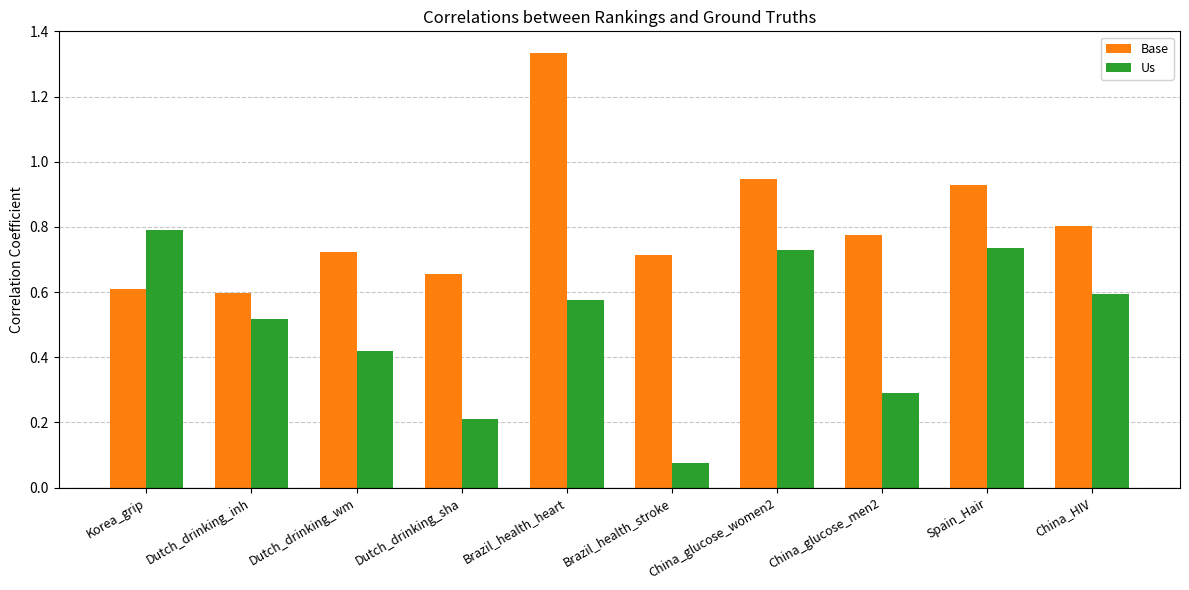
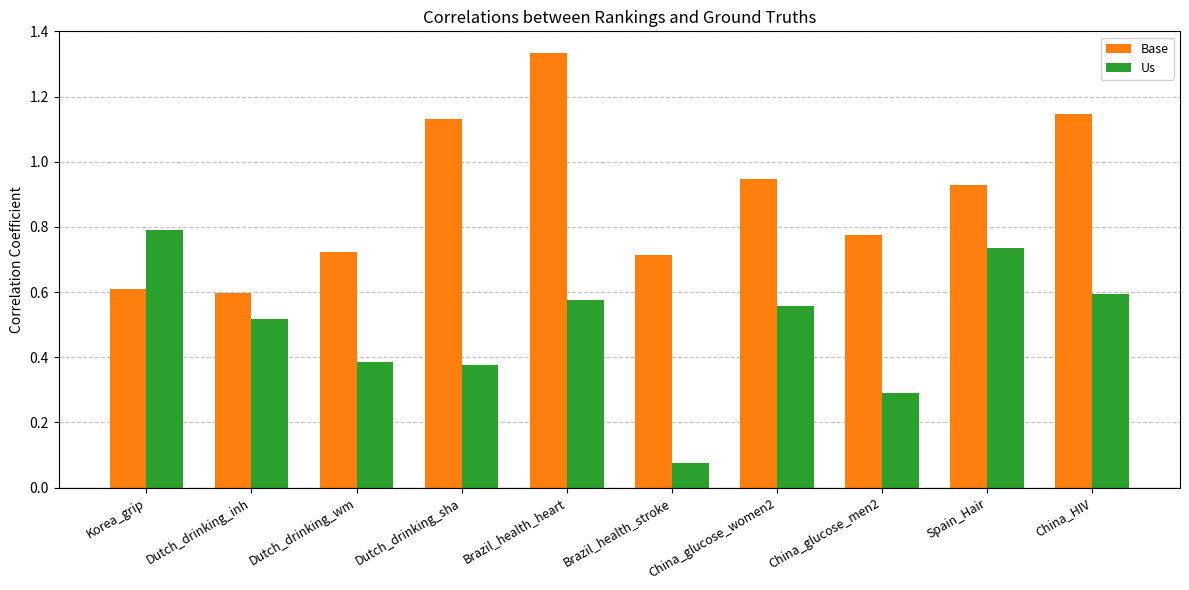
  {
    "Base": {
      "Korea_grip": 0.61,
      "Dutch_drinking_inh": 0.60,
      "Dutch_drinking_wm": 0.72,
-     "Dutch_drinking_sha": 0.66,
+     "Dutch_drinking_sha": 1.13,
      "Brazil_health_heart": 1.33,
      "Brazil_health_stroke": 0.71,
      "China_glucose_women2": 0.95,
      "China_glucose_men2": 0.78,
      "Spain_Hair": 0.93,
-     "China_HIV": 0.80
+     "China_HIV": 1.15
    },
    "Us": {
      "Korea_grip": 0.79,
      "Dutch_drinking_inh": 0.52,
-     "Dutch_drinking_wm": 0.42,
-     "Dutch_drinking_sha": 0.21,
+     "Dutch_drinking_wm": 0.39,
+     "Dutch_drinking_sha": 0.38,
      "Brazil_health_heart": 0.58,
      "Brazil_health_stroke": 0.08,
-     "China_glucose_women2": 0.73,
+     "China_glucose_women2": 0.56,
      "China_glucose_men2": 0.29,
      "Spain_Hair": 0.74,
      "China_HIV": 0.59
    }
  }
